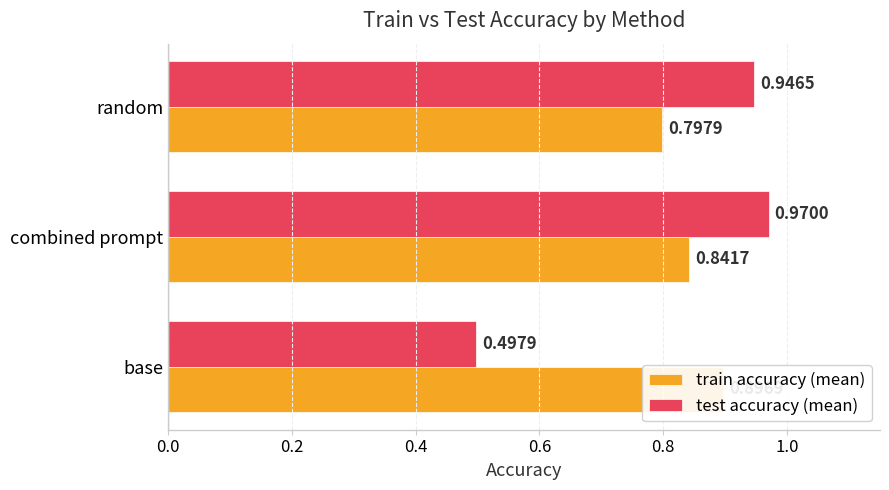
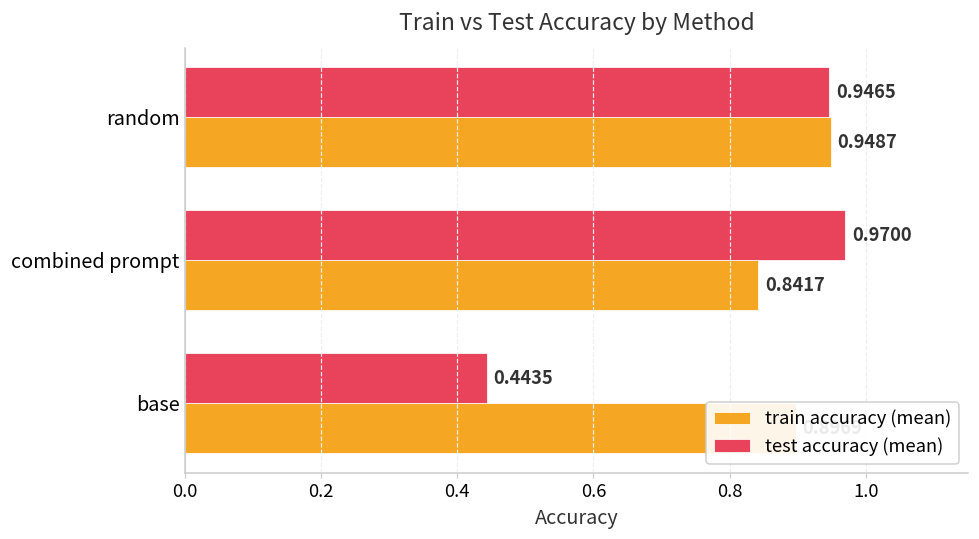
  {
    "train accuracy (mean)": {
-     "random": 0.7979,
+     "random": 0.9487,
      "combined prompt": 0.8417
    },
    "test accuracy (mean)": {
      "random": 0.9465,
      "combined prompt": 0.9700,
-     "base": 0.4979
+     "base": 0.4435
    }
  }
